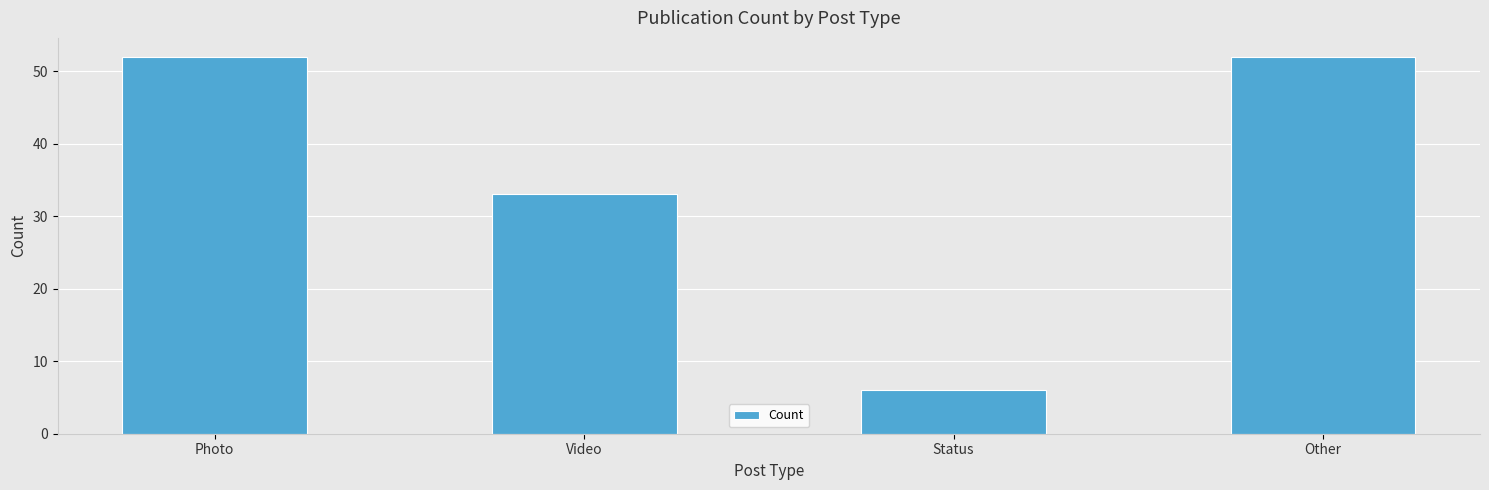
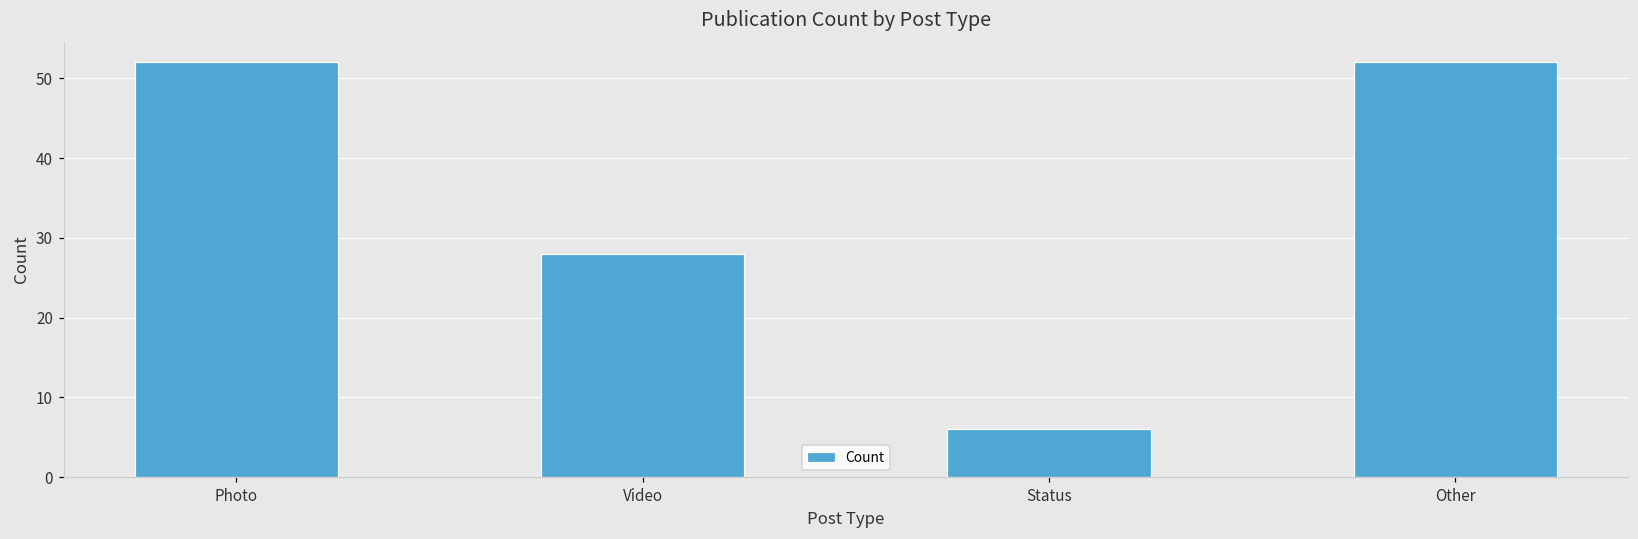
  {
    "Photo": 52,
-   "Video": 33,
+   "Video": 28,
    "Status": 6,
    "Other": 52
  }
